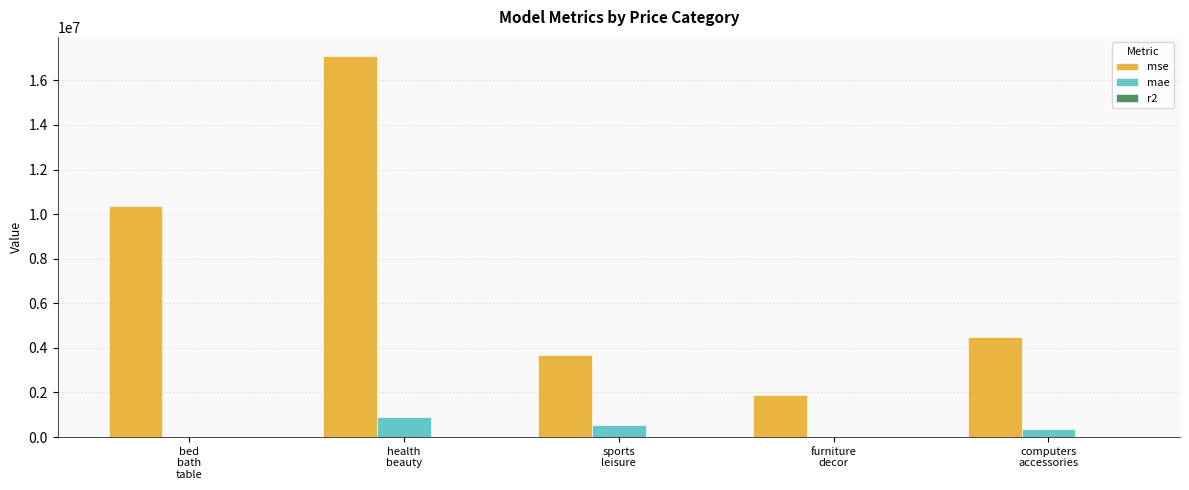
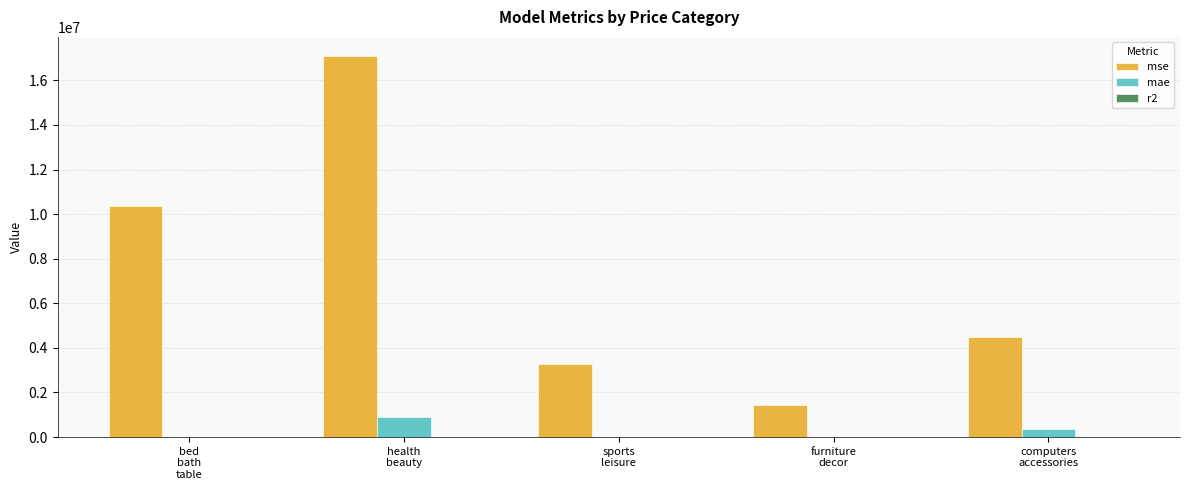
  {
    "mse": {
      "bed bath table": 10400000,
      "health beauty": 17100000,
-     "sports leisure": 3700000,
-     "furniture decor": 1900000,
+     "sports leisure": 3300000,
+     "furniture decor": 1400000,
      "computers accessories": 4500000
    },
    "mae": {
      "health beauty": 900000,
-     "sports leisure": 600000,
+     "sports leisure": 0,
      "computers accessories": 400000
    }
  }
